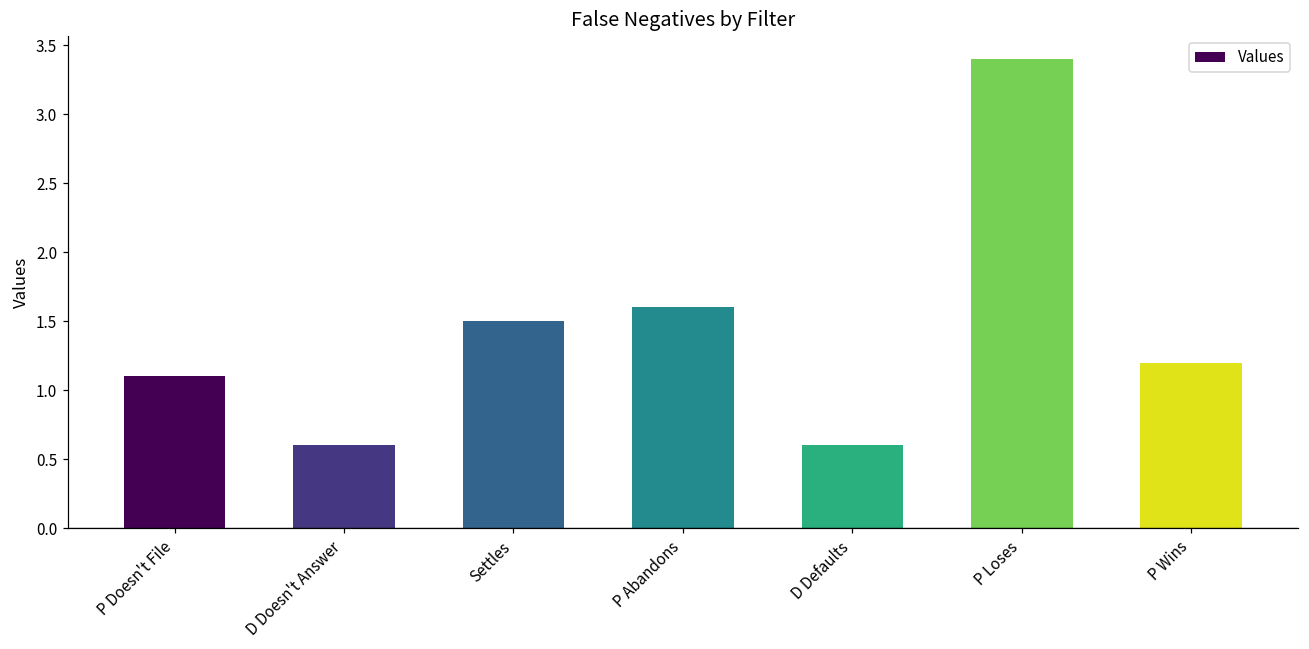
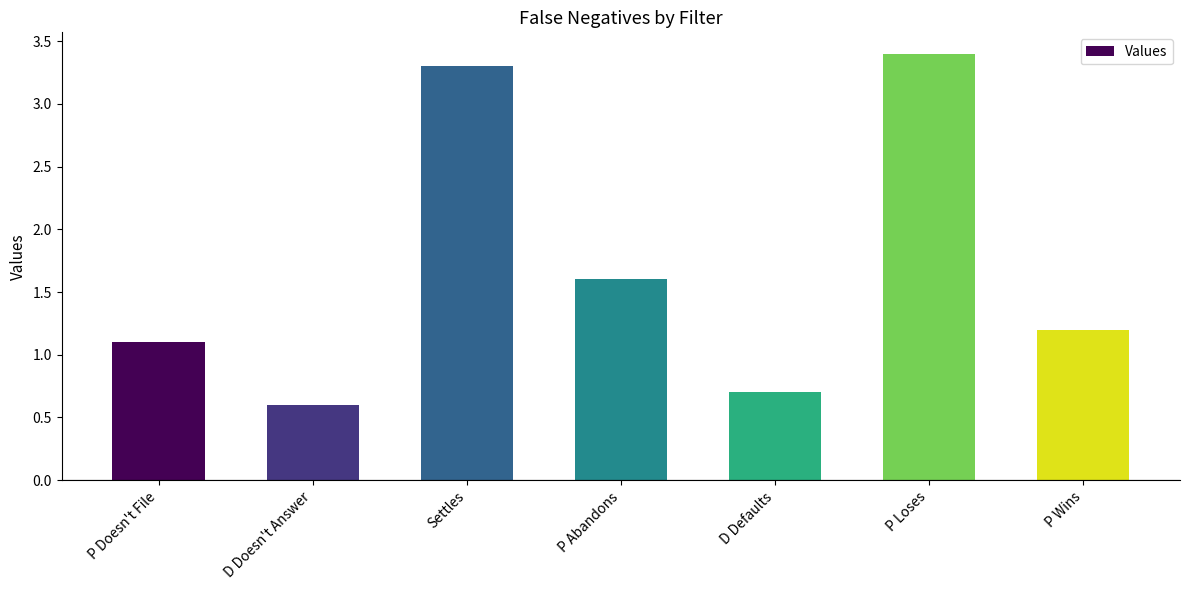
  {
    "P Doesn't File": 1.1,
    "D Doesn't Answer": 0.6,
-   "Settles": 1.5,
+   "Settles": 3.3,
    "P Abandons": 1.6,
-   "D Defaults": 0.6,
+   "D Defaults": 0.7,
    "P Loses": 3.4,
    "P Wins": 1.2
  }
